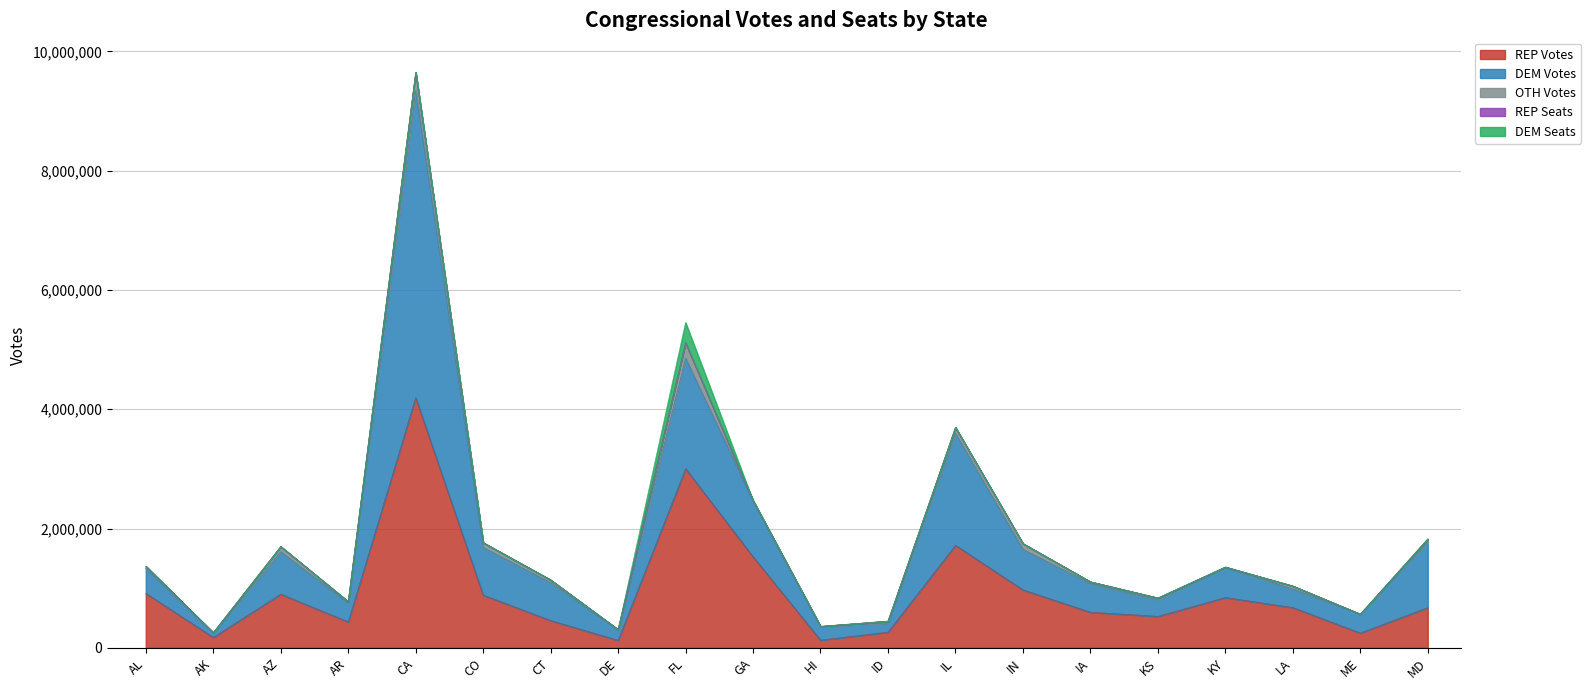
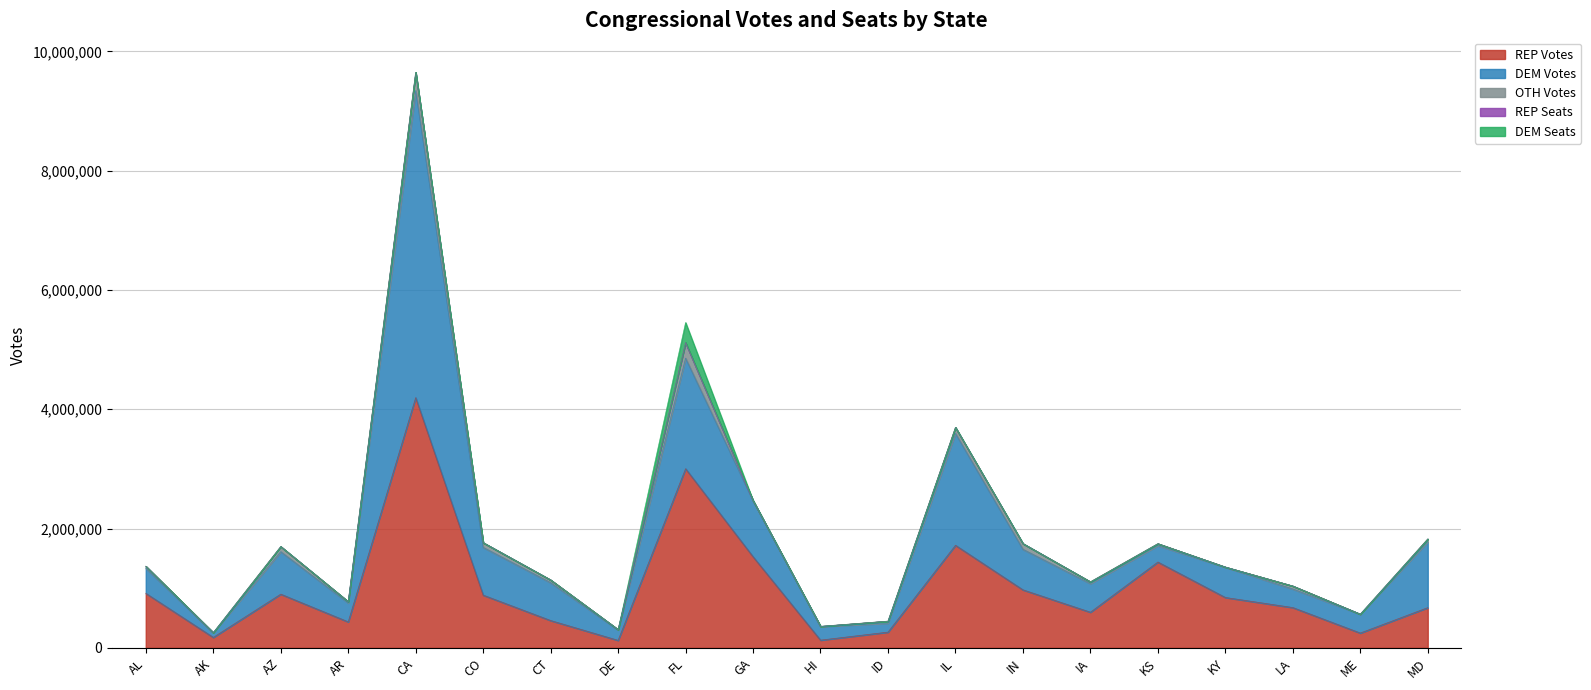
  {
    "REP Votes": {
      "AL": "900,000",
      "AK": "200,000",
      "AZ": "900,000",
      "AR": "400,000",
      "CA": "4,200,000",
      "CO": "900,000",
      "CT": "500,000",
      "DE": "100,000",
      "FL": "3,000,000",
      "GA": "1,500,000",
      "HI": "100,000",
      "ID": "300,000",
      "IL": "1,700,000",
      "IN": "1,000,000",
      "IA": "600,000",
-     "KS": "500,000",
+     "KS": "1,400,000",
      "KY": "800,000",
      "LA": "700,000",
      "ME": "200,000",
      "MD": "700,000"
    },
    "DEM Votes": {
      "AZ": "700,000",
      "CA": "5,100,000",
      "CO": "800,000",
      "CT": "600,000",
      "FL": "1,900,000",
      "IL": "1,900,000",
      "IN": "700,000",
      "LA": "300,000",
      "MD": "1,100,000"
    },
    "REP Seats": {
      "FL": "300,000"
    },
    "DEM Seats": {
      "FL": "300,000"
    }
  }
